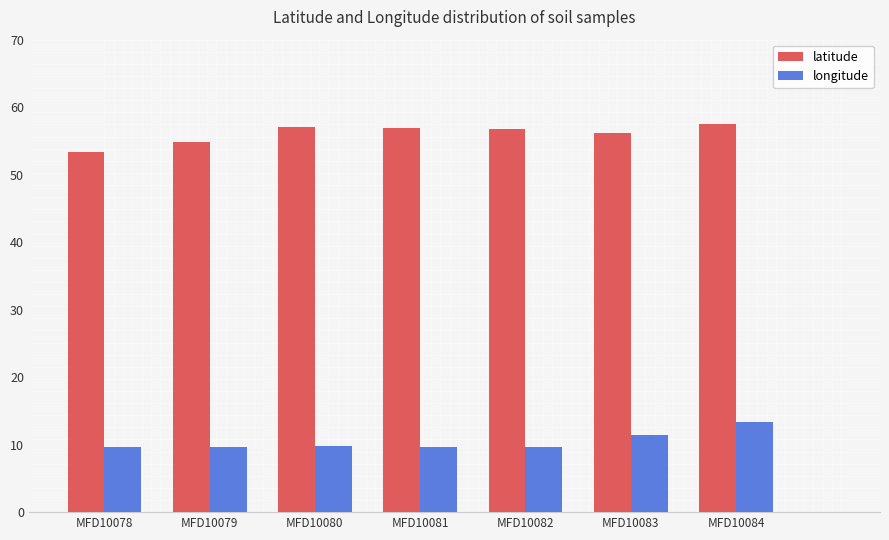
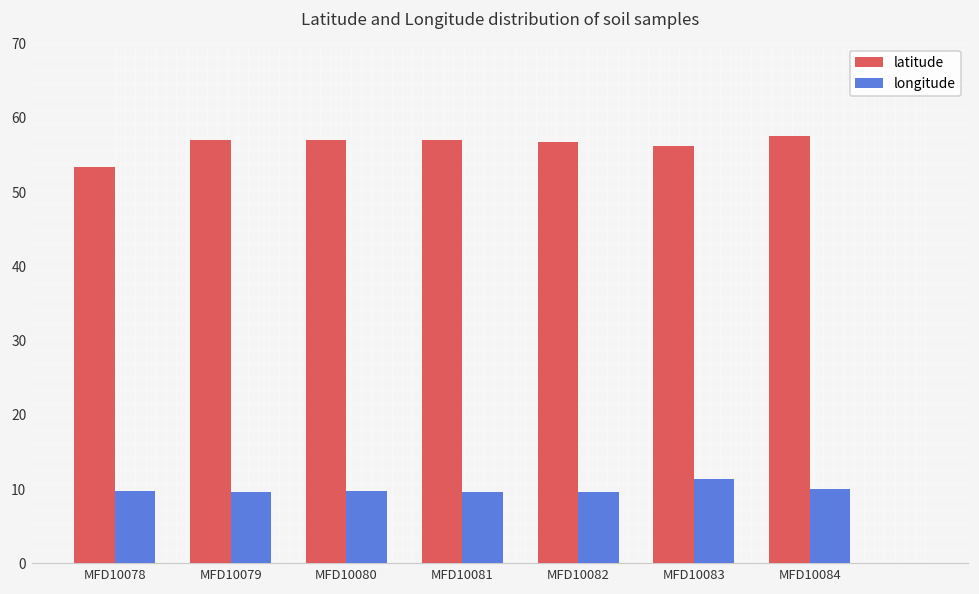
  {
    "latitude": {
      "MFD10078": 53,
-     "MFD10079": 55,
+     "MFD10079": 57,
      "MFD10080": 57,
      "MFD10081": 57,
      "MFD10082": 57,
      "MFD10083": 56,
      "MFD10084": 58
    },
    "longitude": {
      "MFD10078": 10,
      "MFD10079": 10,
      "MFD10080": 10,
      "MFD10081": 10,
      "MFD10082": 10,
      "MFD10083": 11,
-     "MFD10084": 13
+     "MFD10084": 10
    }
  }
